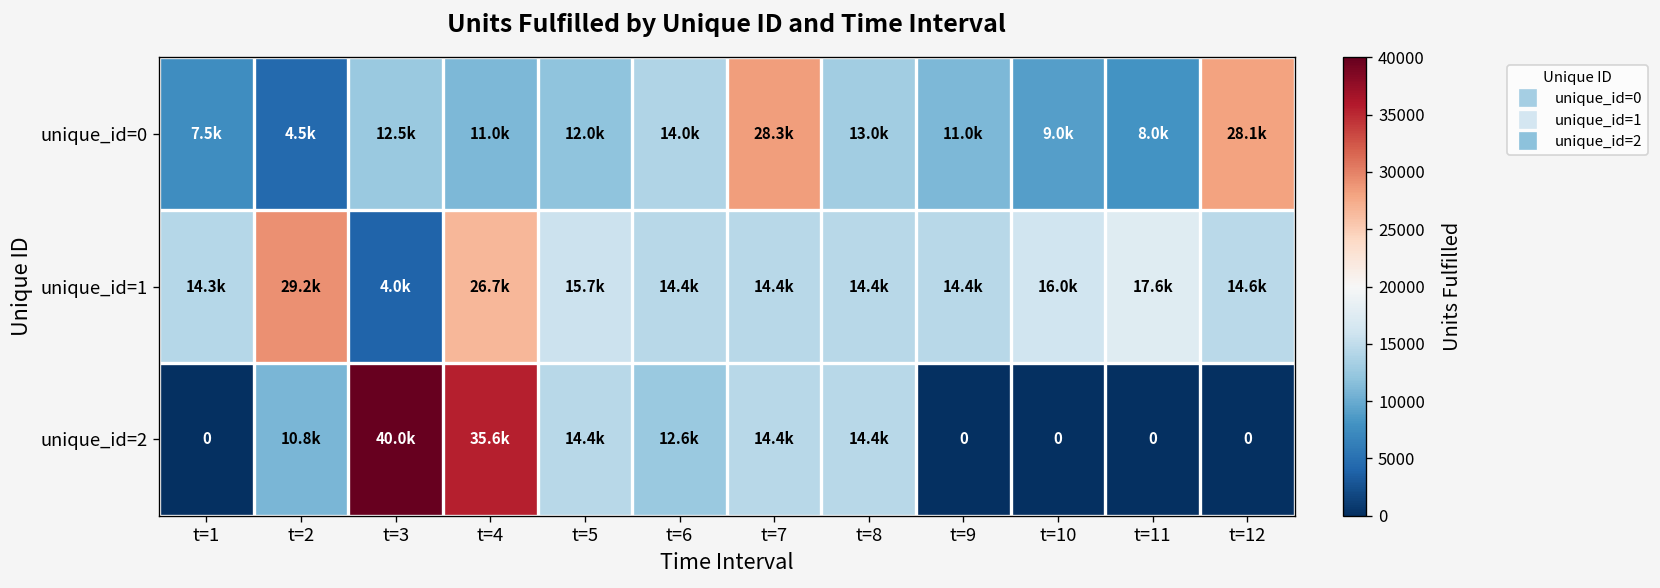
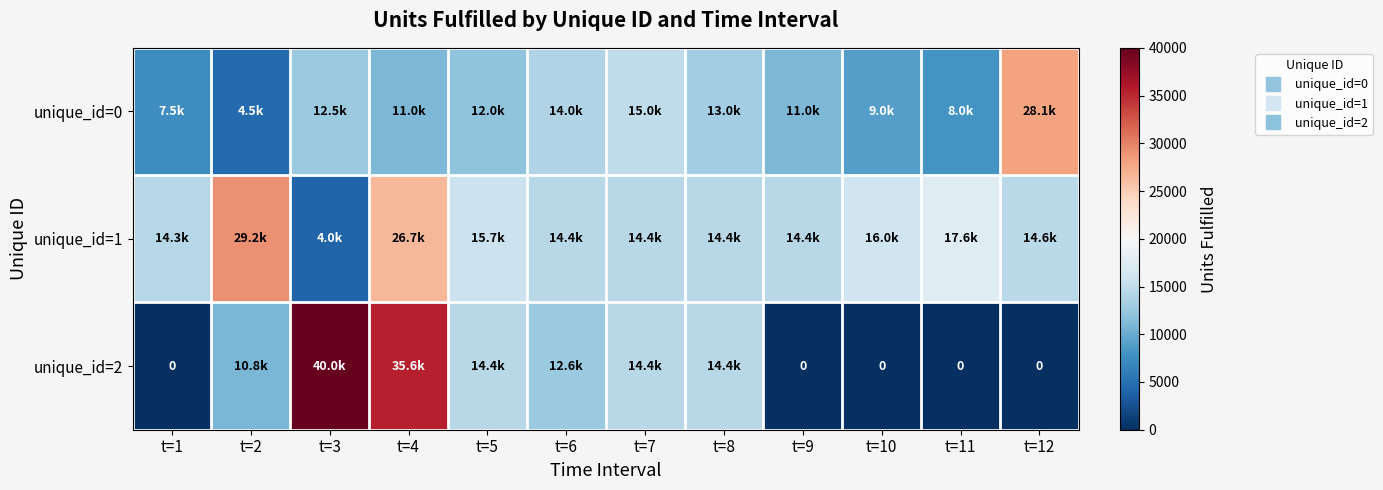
  {
    "unique_id=0": {
      "t=1": "7.5k",
      "t=2": "4.5k",
      "t=3": "12.5k",
      "t=4": "11.0k",
      "t=5": "12.0k",
      "t=6": "14.0k",
-     "t=7": "28.3k",
+     "t=7": "15.0k",
      "t=8": "13.0k",
      "t=9": "11.0k",
      "t=10": "9.0k",
      "t=11": "8.0k",
      "t=12": "28.1k"
    },
    "unique_id=1": {
      "t=1": "14.3k",
      "t=2": "29.2k",
      "t=3": "4.0k",
      "t=4": "26.7k",
      "t=5": "15.7k",
      "t=6": "14.4k",
      "t=7": "14.4k",
      "t=8": "14.4k",
      "t=9": "14.4k",
      "t=10": "16.0k",
      "t=11": "17.6k",
      "t=12": "14.6k"
    },
    "unique_id=2": {
      "t=1": "0",
      "t=2": "10.8k",
      "t=3": "40.0k",
      "t=4": "35.6k",
      "t=5": "14.4k",
      "t=6": "12.6k",
      "t=7": "14.4k",
      "t=8": "14.4k",
      "t=9": "0",
      "t=10": "0",
      "t=11": "0",
      "t=12": "0"
    }
  }
